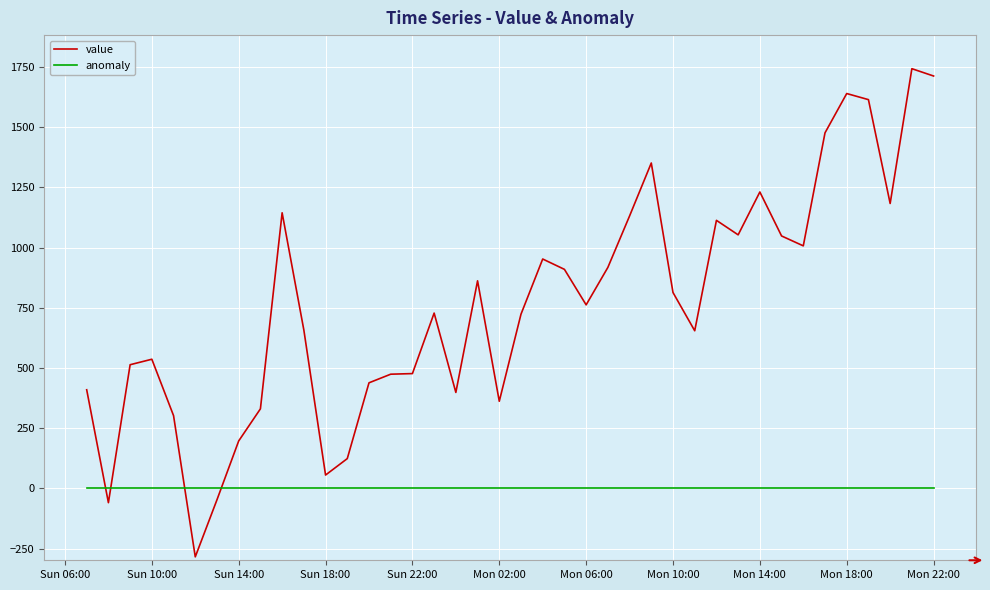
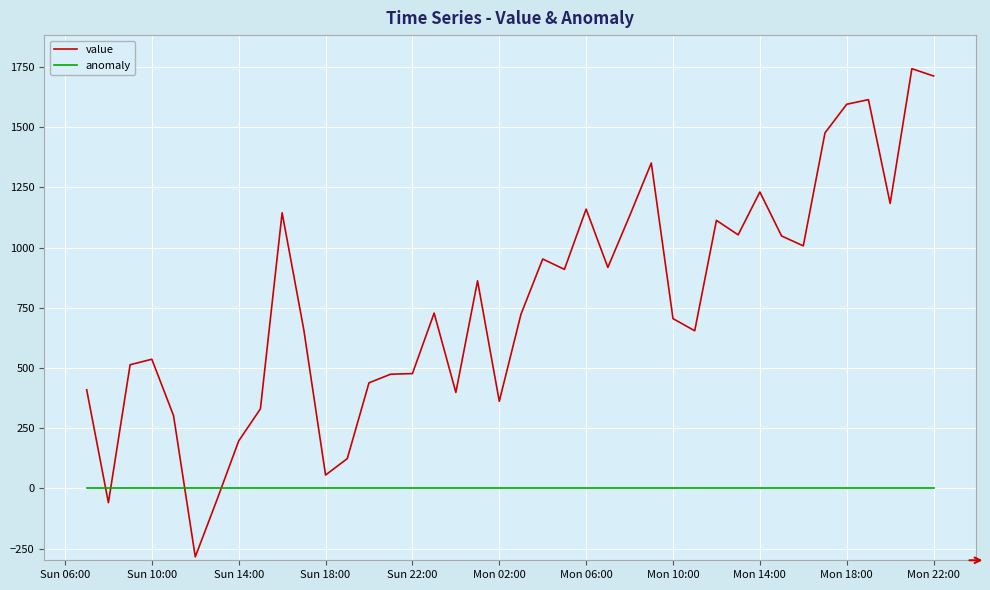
  {
    "value": {
      "Sun 10:00": 540,
      "Sun 14:00": 200,
      "Sun 18:00": 60,
      "Sun 22:00": 480,
      "Mon 02:00": 360,
-     "Mon 06:00": 760,
-     "Mon 10:00": 810,
+     "Mon 06:00": 1160,
+     "Mon 10:00": 700,
      "Mon 14:00": 1230,
-     "Mon 18:00": 1640,
+     "Mon 18:00": 1600,
      "Mon 22:00": 1710
    },
    "anomaly": {
      "Sun 10:00": 0,
      "Sun 14:00": 0,
      "Sun 18:00": 0,
      "Sun 22:00": 0,
      "Mon 02:00": 0,
      "Mon 06:00": 0,
      "Mon 10:00": 0,
      "Mon 14:00": 0,
      "Mon 18:00": 0,
      "Mon 22:00": 0
    }
  }
